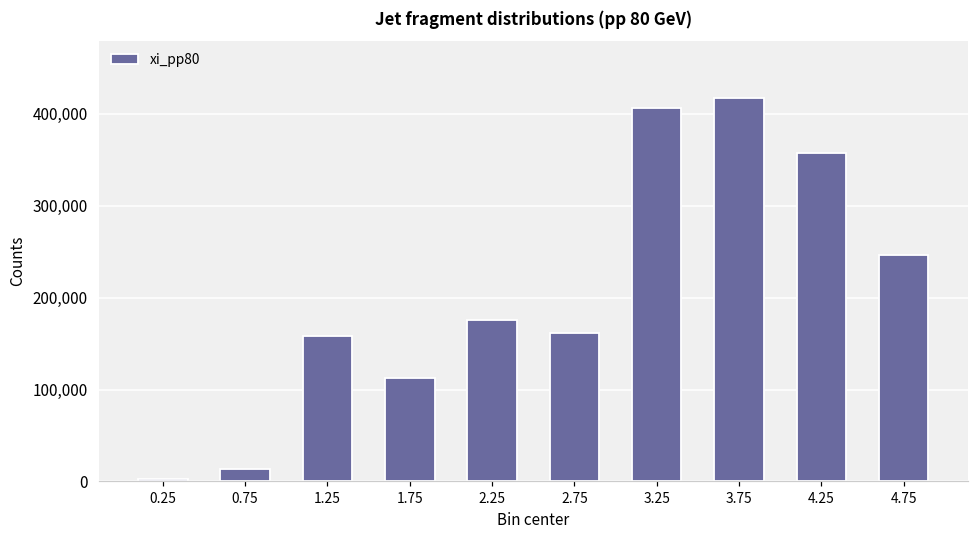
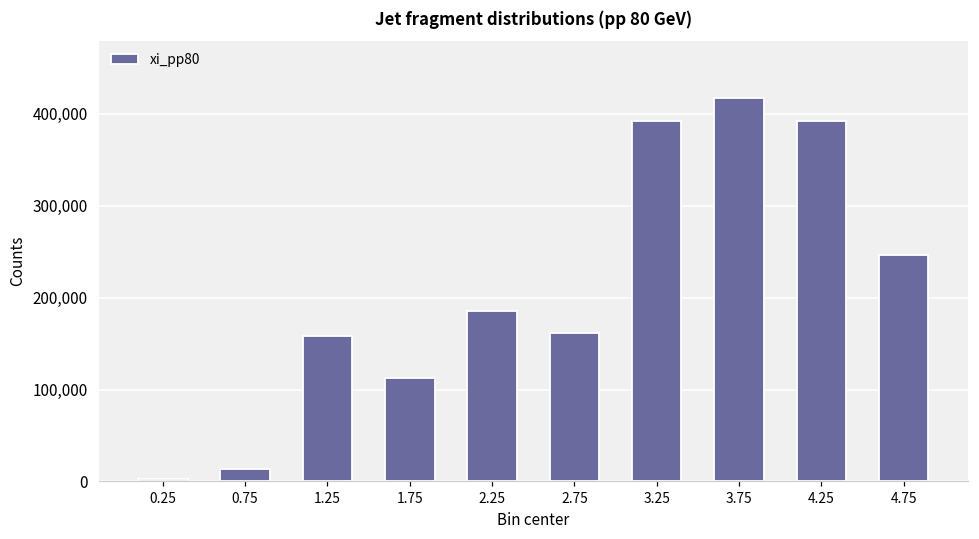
  {
    "0.75": "10,000",
    "1.25": "160,000",
    "1.75": "110,000",
-   "2.25": "180,000",
+   "2.25": "190,000",
    "2.75": "160,000",
-   "3.25": "410,000",
+   "3.25": "390,000",
    "3.75": "420,000",
-   "4.25": "360,000",
+   "4.25": "390,000",
    "4.75": "250,000"
  }
